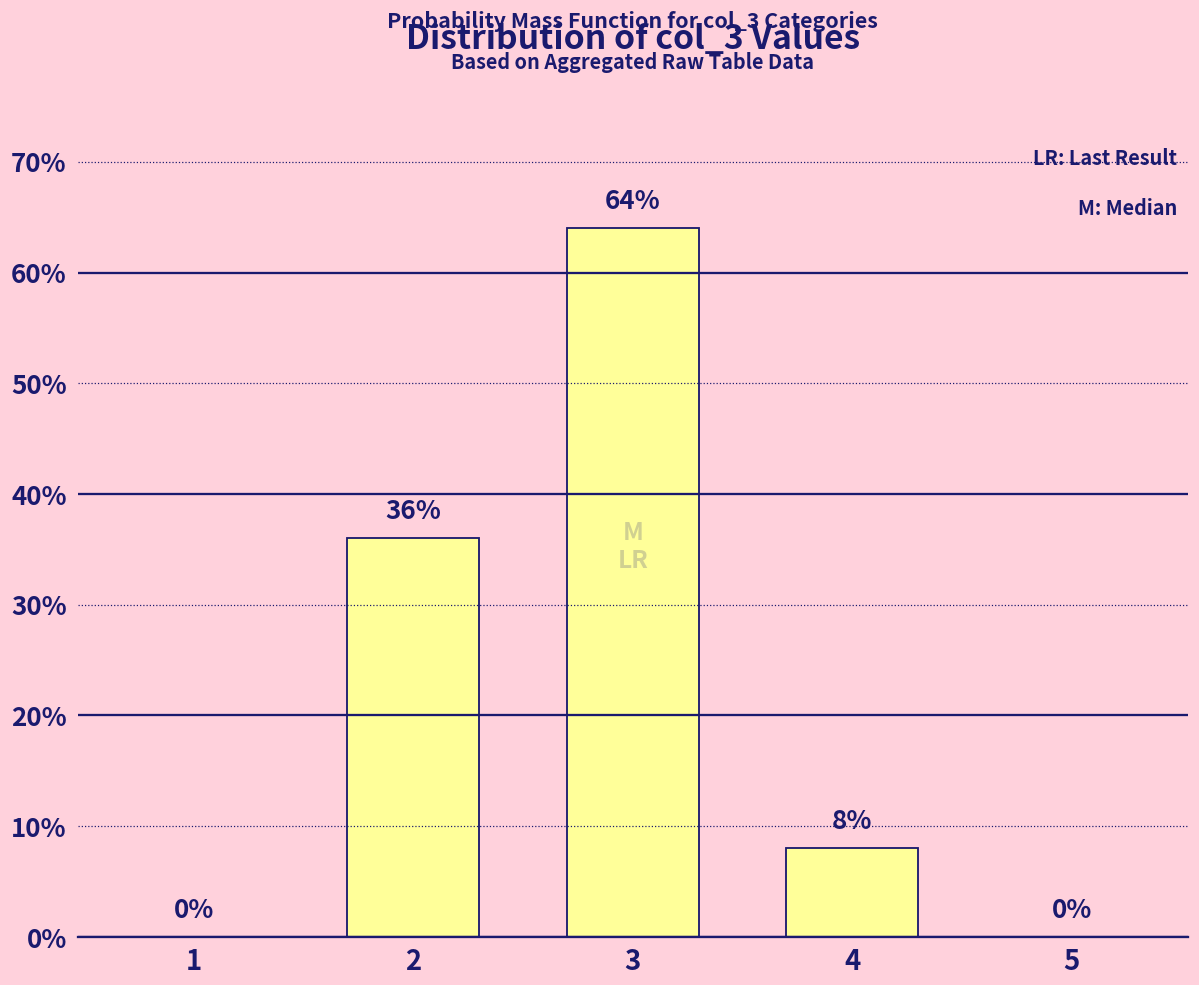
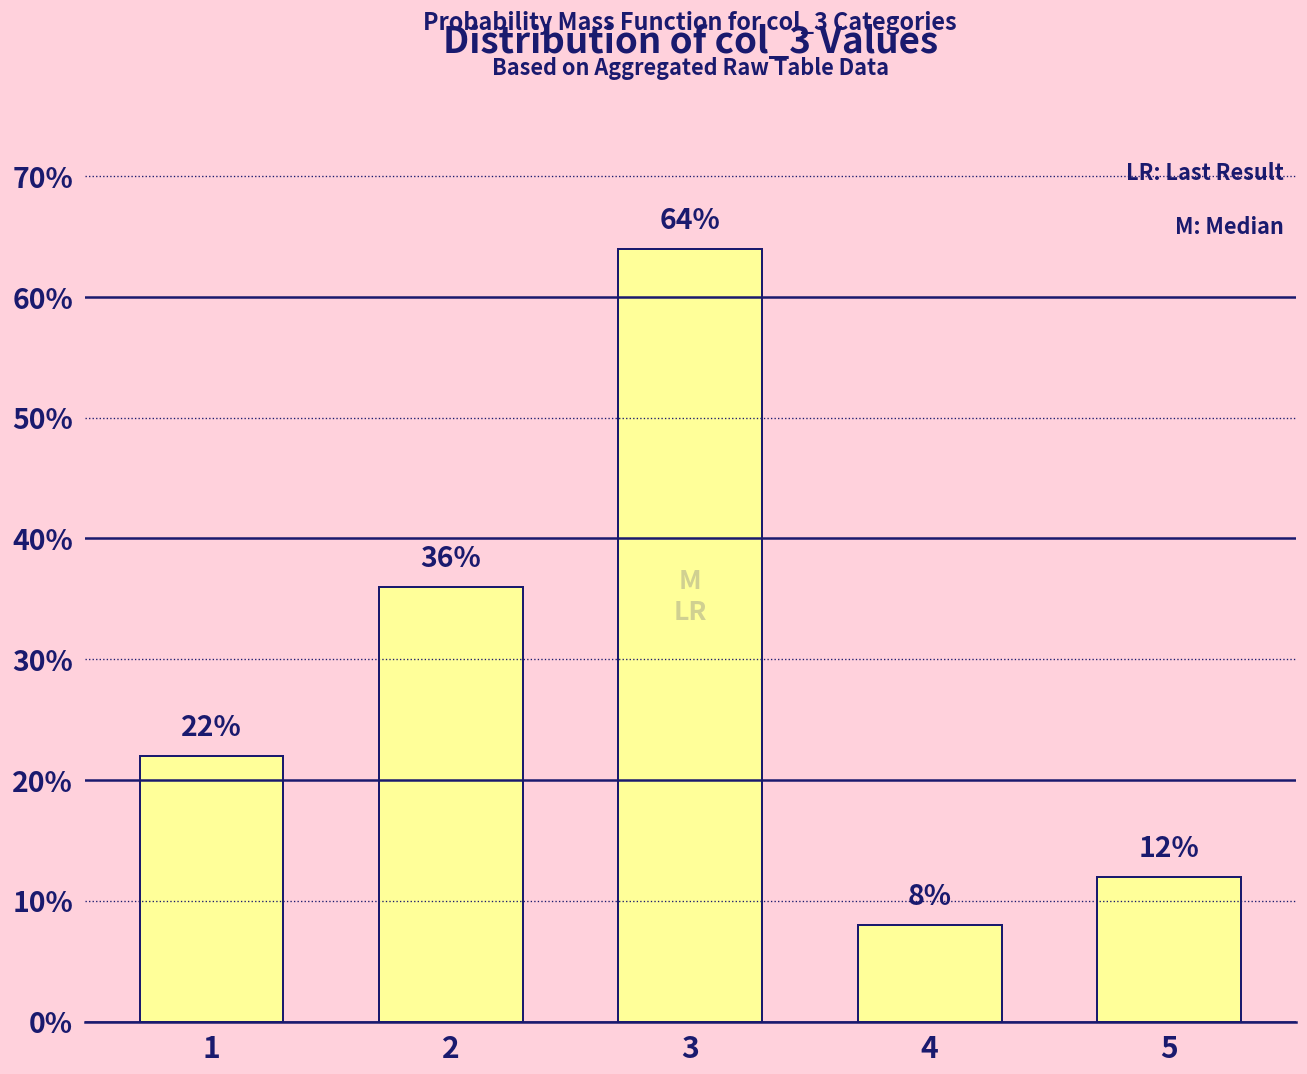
  {
-   "1": "0%",
+   "1": "22%",
    "2": "36%",
    "3": "64%",
    "4": "8%",
-   "5": "0%"
+   "5": "12%"
  }
